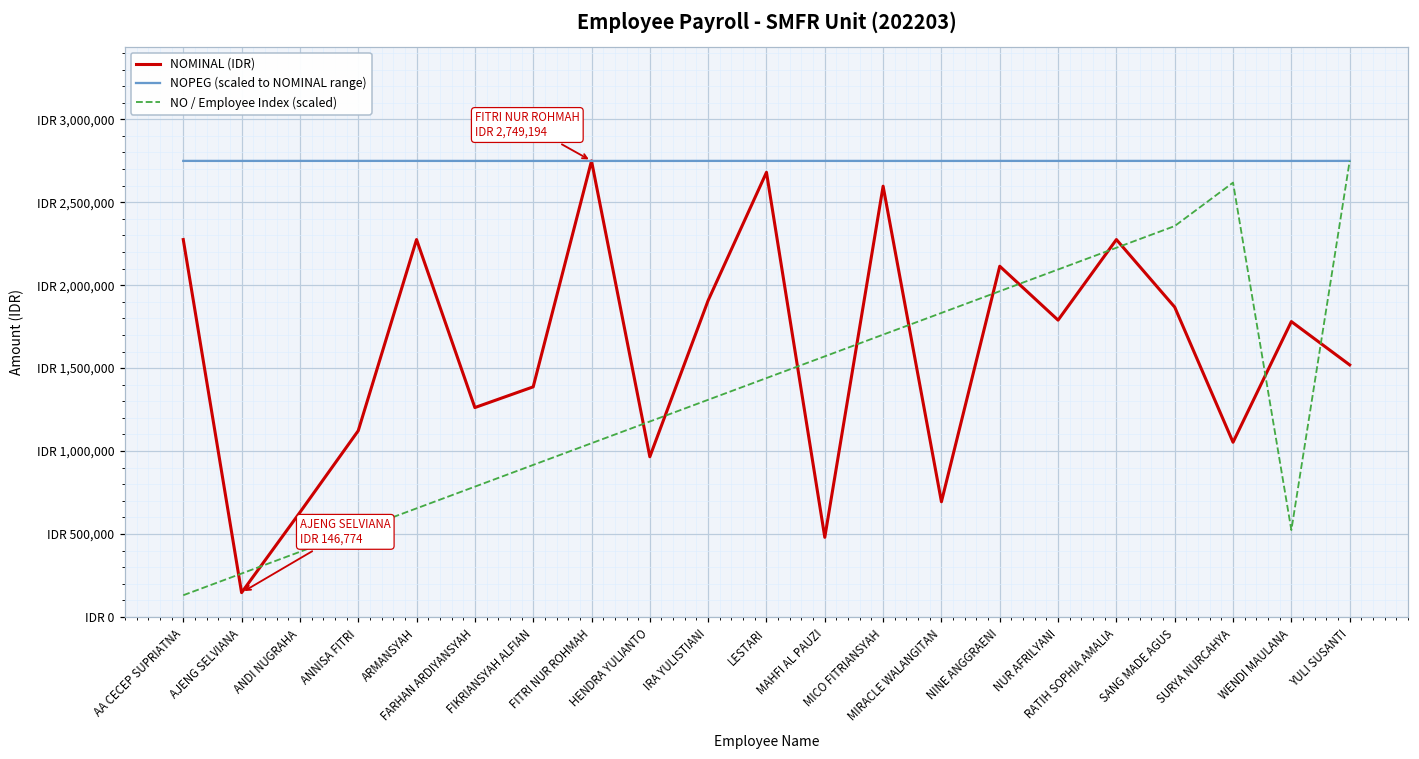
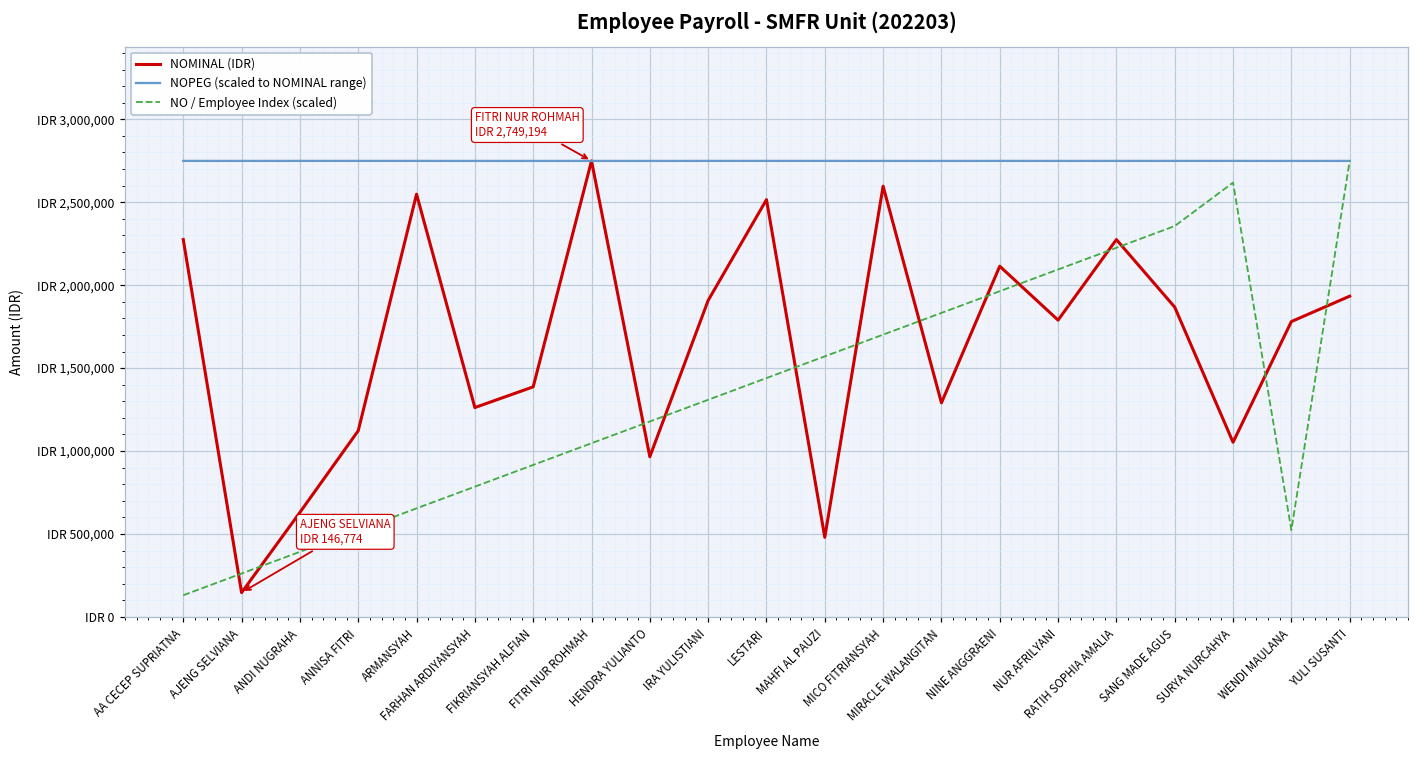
  {
    "NOMINAL (IDR)": {
      "AA CECEP SUPRIATNA": "IDR 2,280,000",
      "AJENG SELVIANA": "IDR 150,000",
      "ANDI NUGRAHA": "IDR 630,000",
      "ANNISA FITRI": "IDR 1,120,000",
-     "ARMANSYAH": "IDR 2,280,000",
+     "ARMANSYAH": "IDR 2,550,000",
      "FARHAN ARDIYANSYAH": "IDR 1,260,000",
      "FIKRIANSYAH ALFIAN": "IDR 1,390,000",
      "HENDRA YULIANTO": "IDR 970,000",
      "IRA YULISTIANI": "IDR 1,910,000",
-     "LESTARI": "IDR 2,680,000",
+     "LESTARI": "IDR 2,520,000",
      "MAHFI AL PAUZI": "IDR 480,000",
      "MICO FITRIANSYAH": "IDR 2,600,000",
-     "MIRACLE WALANGITAN": "IDR 690,000",
+     "MIRACLE WALANGITAN": "IDR 1,290,000",
      "NINE ANGGRAENI": "IDR 2,110,000",
      "NUR AFRILYANI": "IDR 1,790,000",
      "RATIH SOPHIA AMALIA": "IDR 2,280,000",
      "SANG MADE AGUS": "IDR 1,870,000",
      "SURYA NURCAHYA": "IDR 1,050,000",
      "WENDI MAULANA": "IDR 1,780,000",
-     "YULI SUSANTI": "IDR 1,520,000"
+     "YULI SUSANTI": "IDR 1,930,000"
    },
    "NOPEG (scaled to NOMINAL range)": {
      "AA CECEP SUPRIATNA": "IDR 2,750,000",
      "AJENG SELVIANA": "IDR 2,750,000",
      "ANDI NUGRAHA": "IDR 2,750,000",
      "ANNISA FITRI": "IDR 2,750,000",
      "ARMANSYAH": "IDR 2,750,000",
      "HENDRA YULIANTO": "IDR 2,750,000",
      "IRA YULISTIANI": "IDR 2,750,000",
      "LESTARI": "IDR 2,750,000",
      "MAHFI AL PAUZI": "IDR 2,750,000",
      "MICO FITRIANSYAH": "IDR 2,750,000",
      "MIRACLE WALANGITAN": "IDR 2,750,000",
      "NINE ANGGRAENI": "IDR 2,750,000",
      "NUR AFRILYANI": "IDR 2,750,000",
      "RATIH SOPHIA AMALIA": "IDR 2,750,000",
      "SANG MADE AGUS": "IDR 2,750,000",
      "SURYA NURCAHYA": "IDR 2,750,000",
      "WENDI MAULANA": "IDR 2,750,000"
    },
    "NO / Employee Index (scaled)": {
      "AA CECEP SUPRIATNA": "IDR 130,000",
      "AJENG SELVIANA": "IDR 260,000",
      "ARMANSYAH": "IDR 650,000",
      "FARHAN ARDIYANSYAH": "IDR 790,000",
      "FIKRIANSYAH ALFIAN": "IDR 920,000",
      "FITRI NUR ROHMAH": "IDR 1,050,000",
      "HENDRA YULIANTO": "IDR 1,180,000",
      "IRA YULISTIANI": "IDR 1,310,000",
      "LESTARI": "IDR 1,440,000",
      "MAHFI AL PAUZI": "IDR 1,570,000",
      "MICO FITRIANSYAH": "IDR 1,700,000",
      "MIRACLE WALANGITAN": "IDR 1,830,000",
      "NINE ANGGRAENI": "IDR 1,960,000",
      "NUR AFRILYANI": "IDR 2,090,000",
      "RATIH SOPHIA AMALIA": "IDR 2,230,000",
      "SANG MADE AGUS": "IDR 2,360,000",
      "SURYA NURCAHYA": "IDR 2,620,000",
      "WENDI MAULANA": "IDR 520,000"
    }
  }
